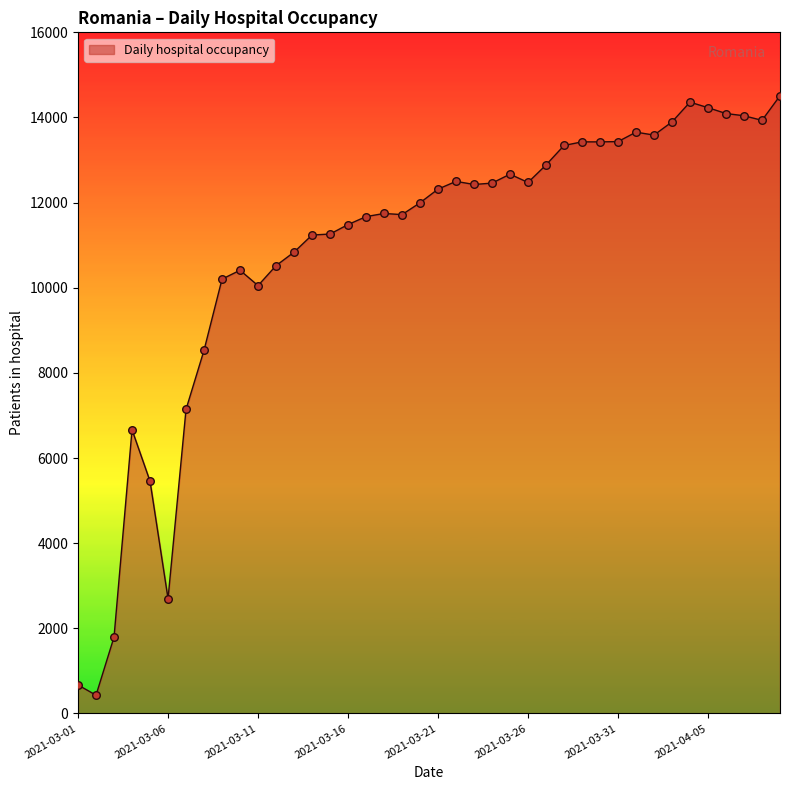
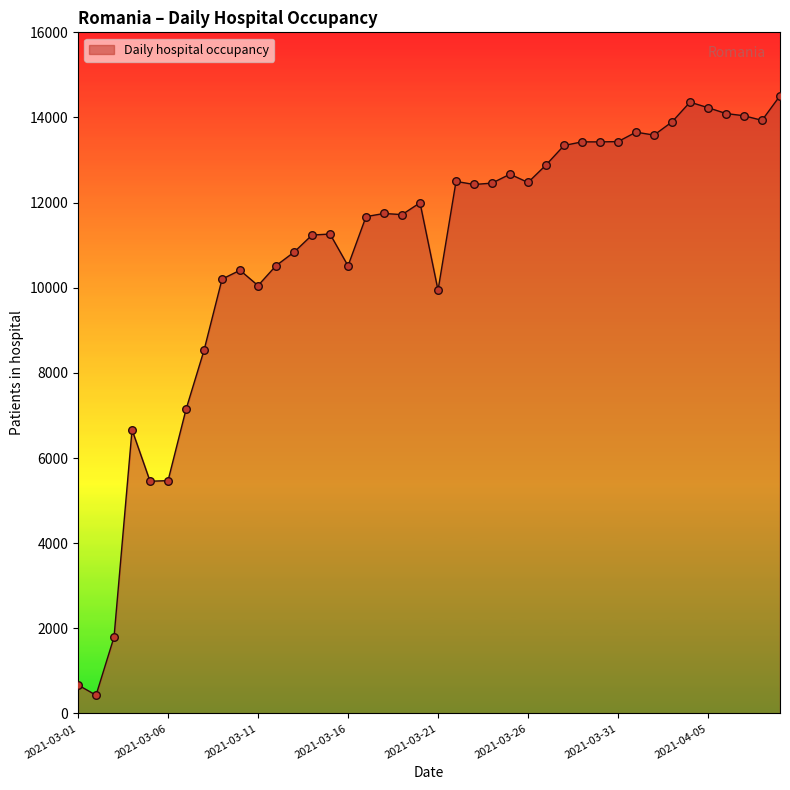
  {
    "2021-03-01": 700,
-   "2021-03-06": 2700,
+   "2021-03-06": 5500,
    "2021-03-11": 10100,
-   "2021-03-16": 11500,
-   "2021-03-21": 12300,
+   "2021-03-16": 10500,
+   "2021-03-21": 9900,
    "2021-03-26": 12500,
    "2021-03-31": 13400,
    "2021-04-05": 14200
  }
